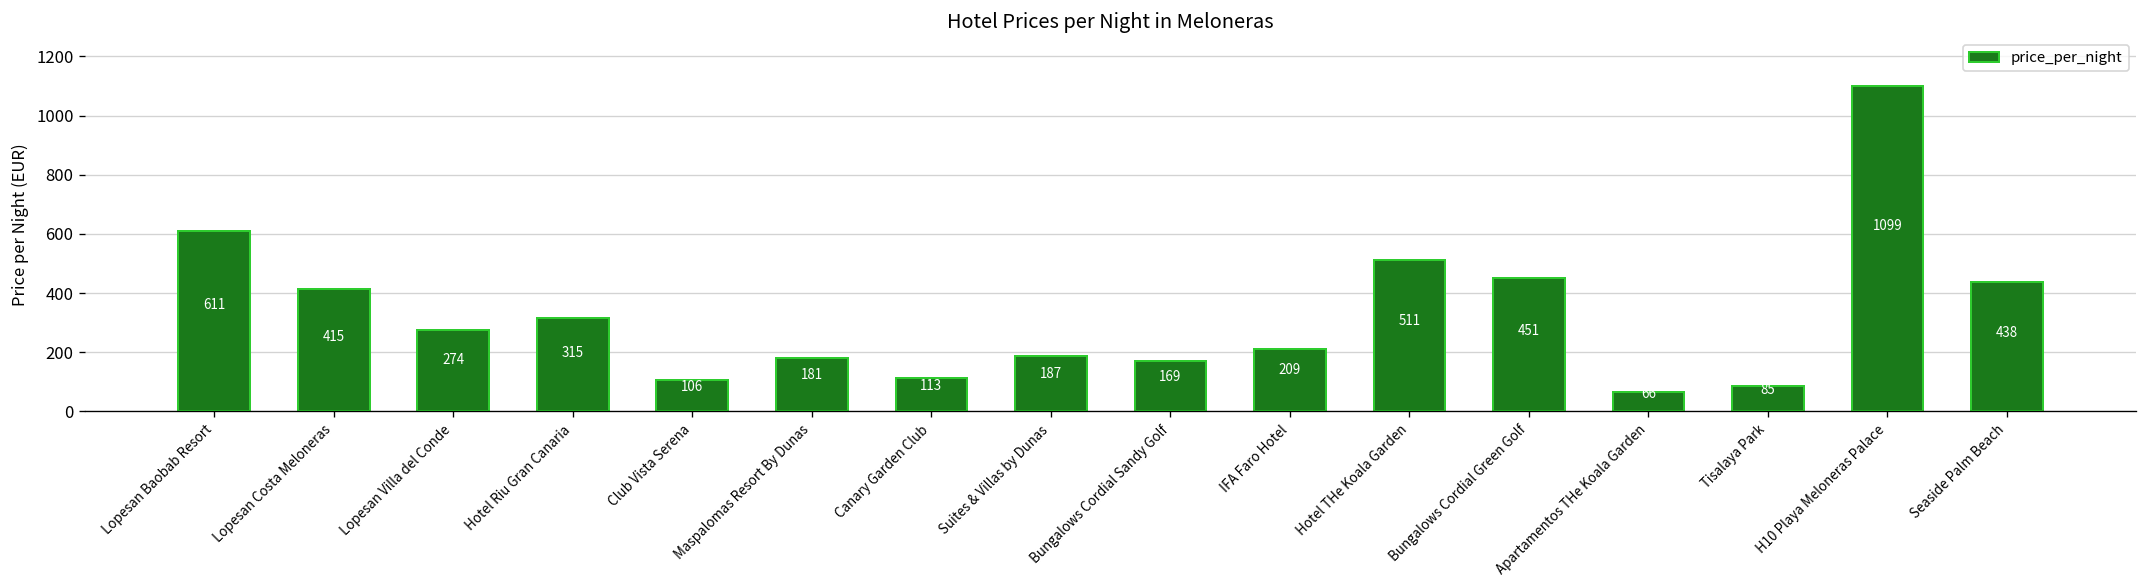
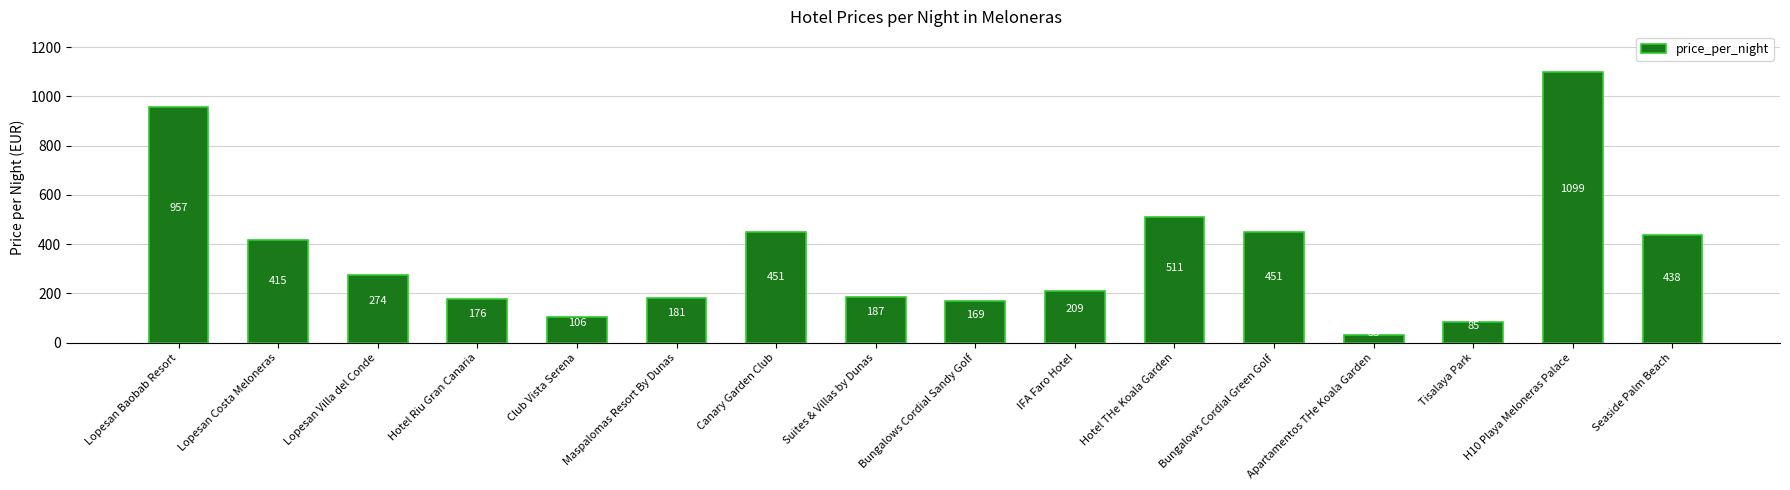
  {
-   "Lopesan Baobab Resort": 611,
+   "Lopesan Baobab Resort": 957,
    "Lopesan Costa Meloneras": 415,
    "Lopesan Villa del Conde": 274,
-   "Hotel Riu Gran Canaria": 315,
+   "Hotel Riu Gran Canaria": 176,
    "Club Vista Serena": 106,
    "Maspalomas Resort By Dunas": 181,
-   "Canary Garden Club": 113,
+   "Canary Garden Club": 451,
    "Suites & Villas by Dunas": 187,
    "Bungalows Cordial Sandy Golf": 169,
    "IFA Faro Hotel": 209,
    "Hotel THe Koala Garden": 511,
    "Bungalows Cordial Green Golf": 451,
-   "Apartamentos THe Koala Garden": 70,
+   "Apartamentos THe Koala Garden": 30,
    "Tisalaya Park": 85,
    "H10 Playa Meloneras Palace": 1099,
    "Seaside Palm Beach": 438
  }
